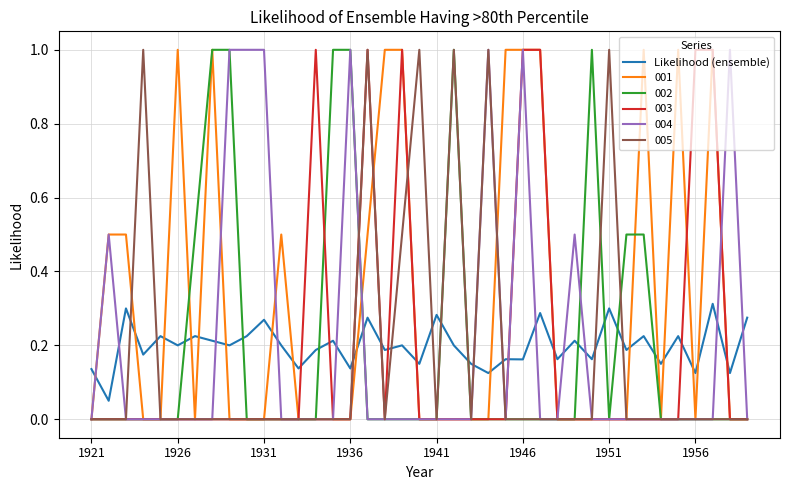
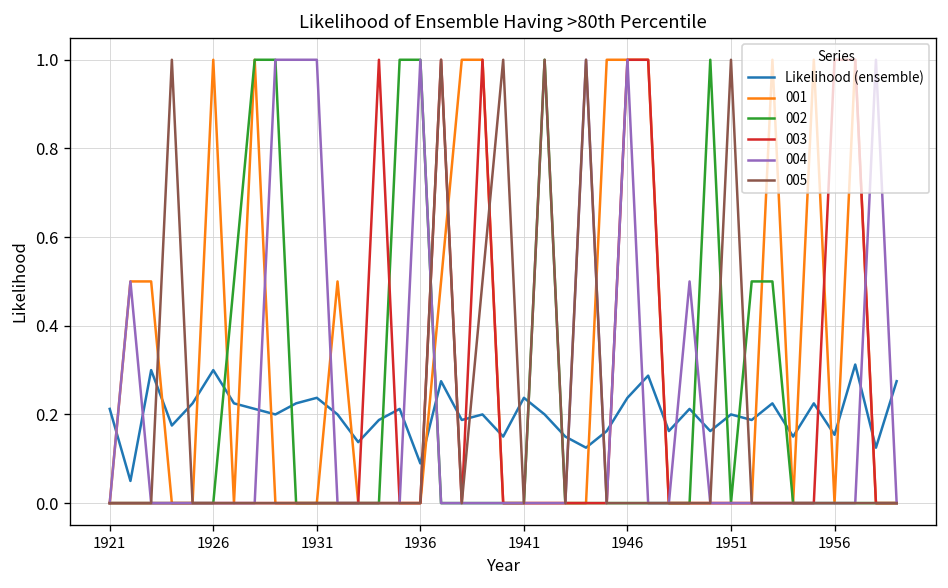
  {
    "Likelihood (ensemble)": {
-     "1921": 0.14,
-     "1926": 0.2,
-     "1931": 0.27,
-     "1936": 0.14,
-     "1941": 0.28,
-     "1946": 0.16,
-     "1951": 0.3,
-     "1956": 0.13
+     "1921": 0.21,
+     "1926": 0.3,
+     "1931": 0.24,
+     "1936": 0.09,
+     "1941": 0.24,
+     "1946": 0.24,
+     "1951": 0.2,
+     "1956": 0.15
    },
    "001": {
      "1926": 1.00
    },
    "004": {
      "1931": 1.00
    },
    "005": {
      "1951": 1.00
    }
  }
